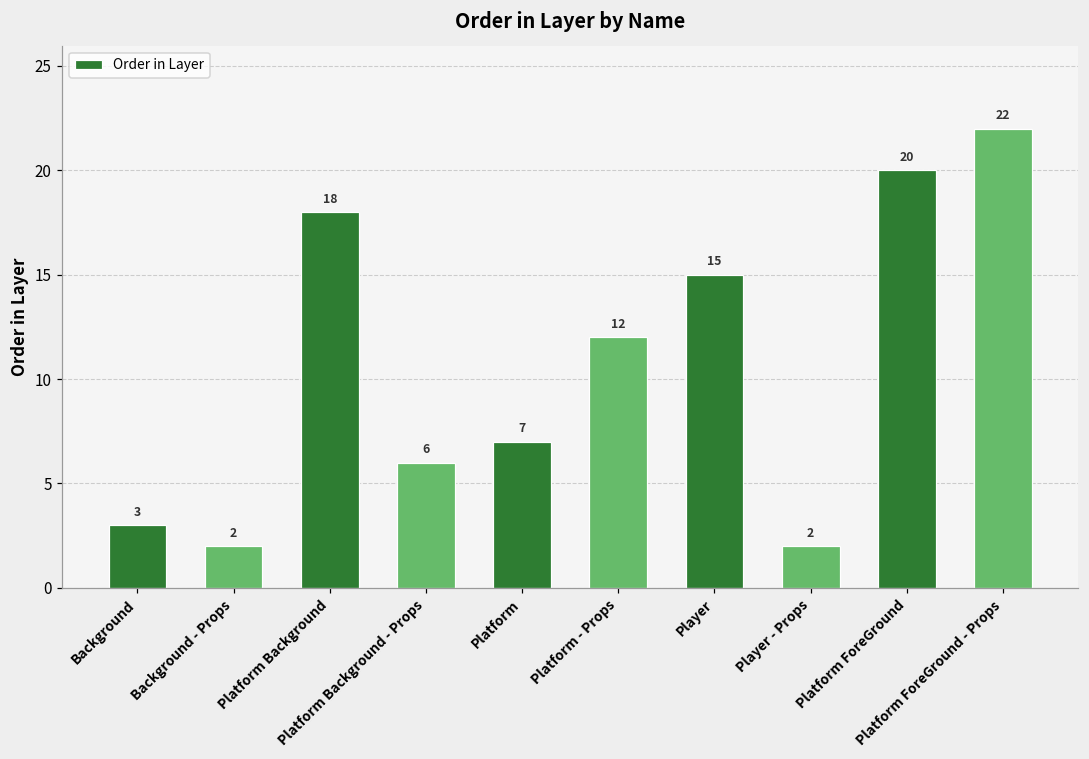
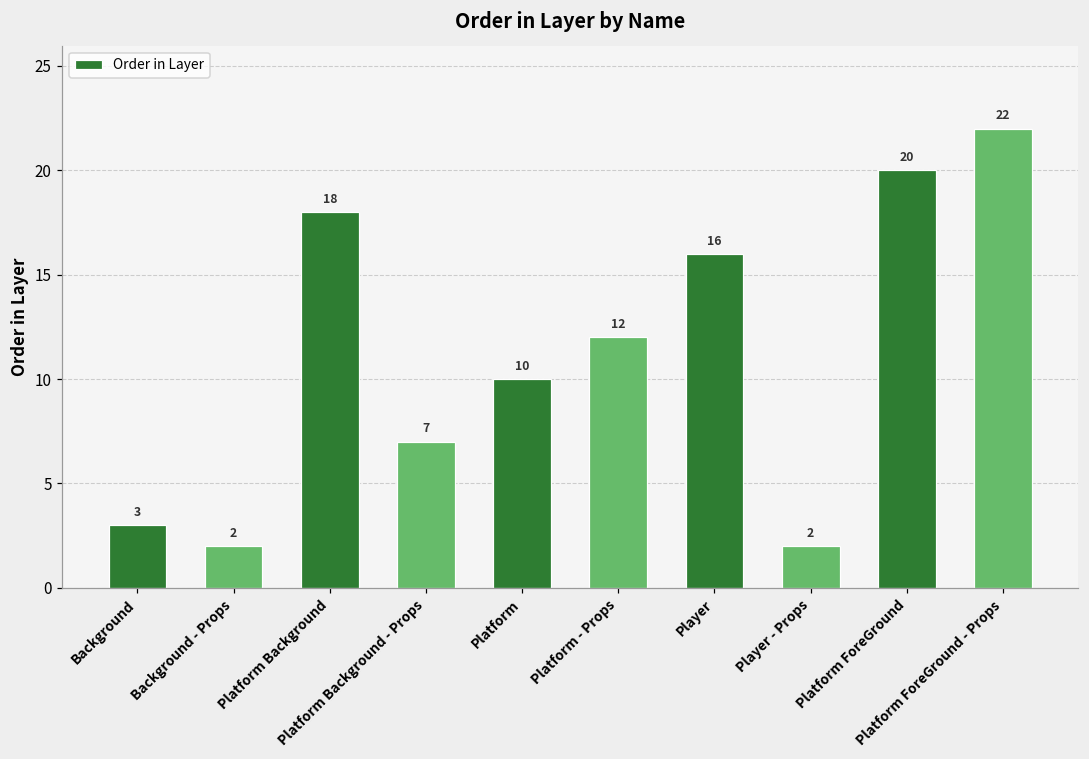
  {
    "Background": 3,
    "Background - Props": 2,
    "Platform Background": 18,
-   "Platform Background - Props": 6,
-   "Platform": 7,
+   "Platform Background - Props": 7,
+   "Platform": 10,
    "Platform - Props": 12,
-   "Player": 15,
+   "Player": 16,
    "Player - Props": 2,
    "Platform ForeGround": 20,
    "Platform ForeGround - Props": 22
  }
